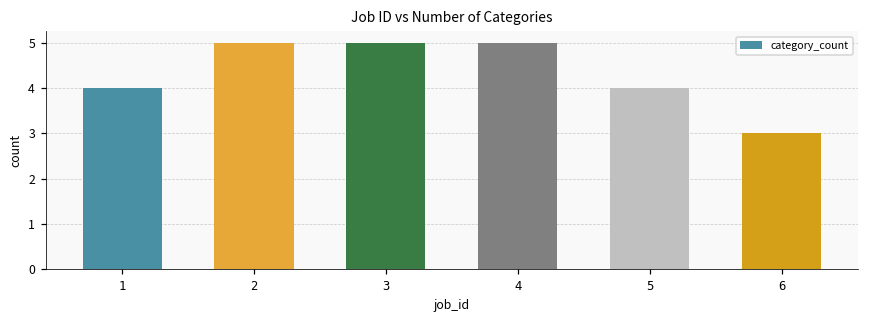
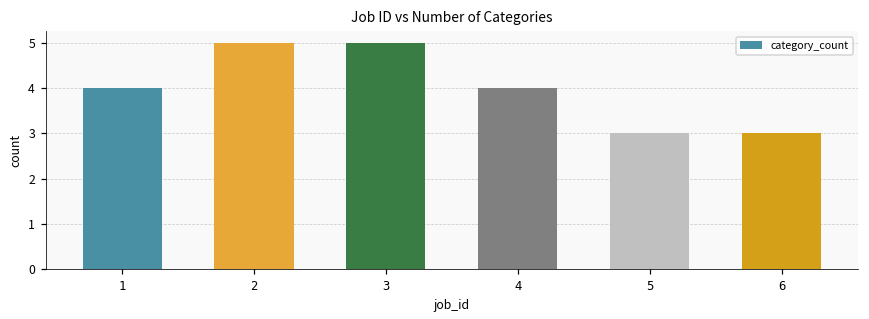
  {
    "1": 4,
    "2": 5,
    "3": 5,
-   "4": 5,
-   "5": 4,
+   "4": 4,
+   "5": 3,
    "6": 3
  }
